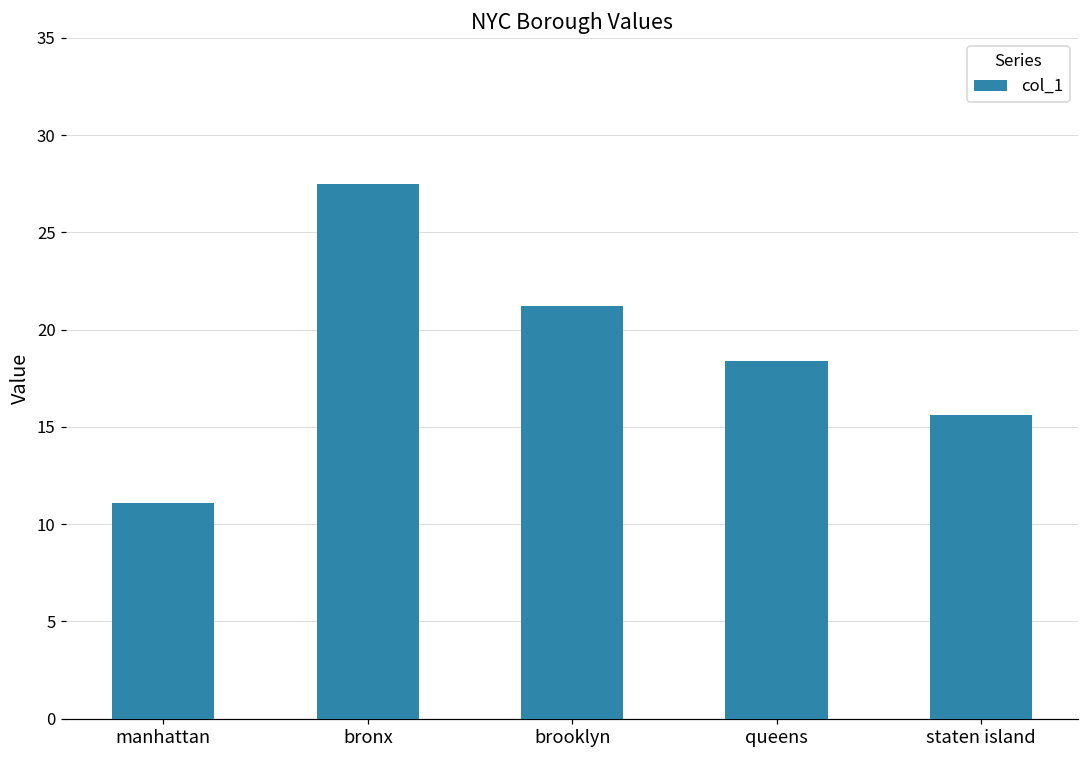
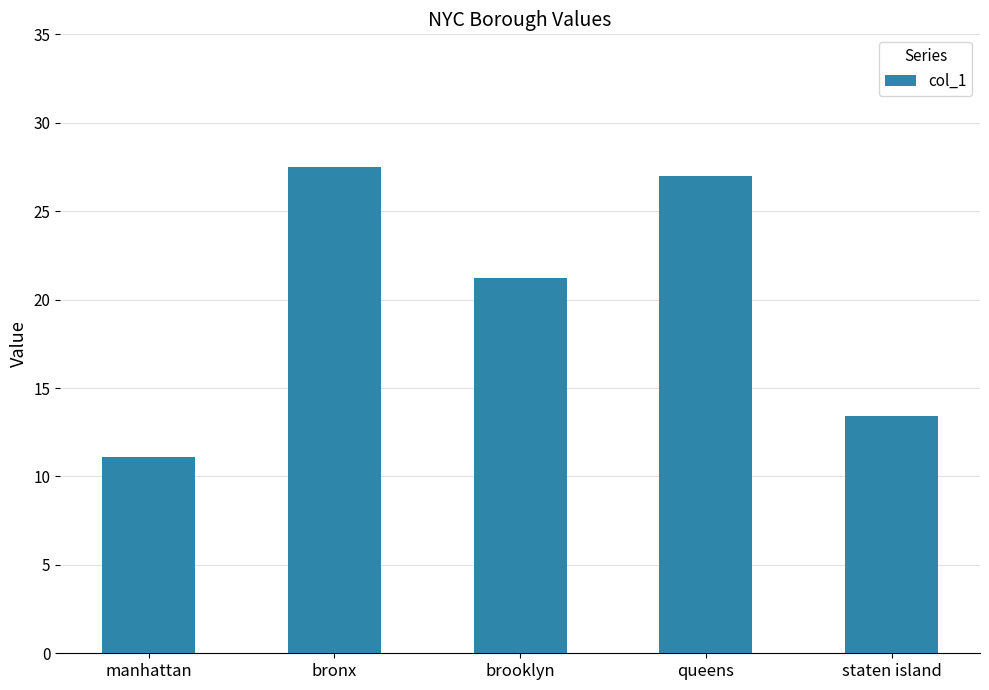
  {
    "manhattan": 11.1,
    "bronx": 27.5,
    "brooklyn": 21.2,
-   "queens": 18.4,
-   "staten island": 15.6
+   "queens": 27.0,
+   "staten island": 13.4
  }
